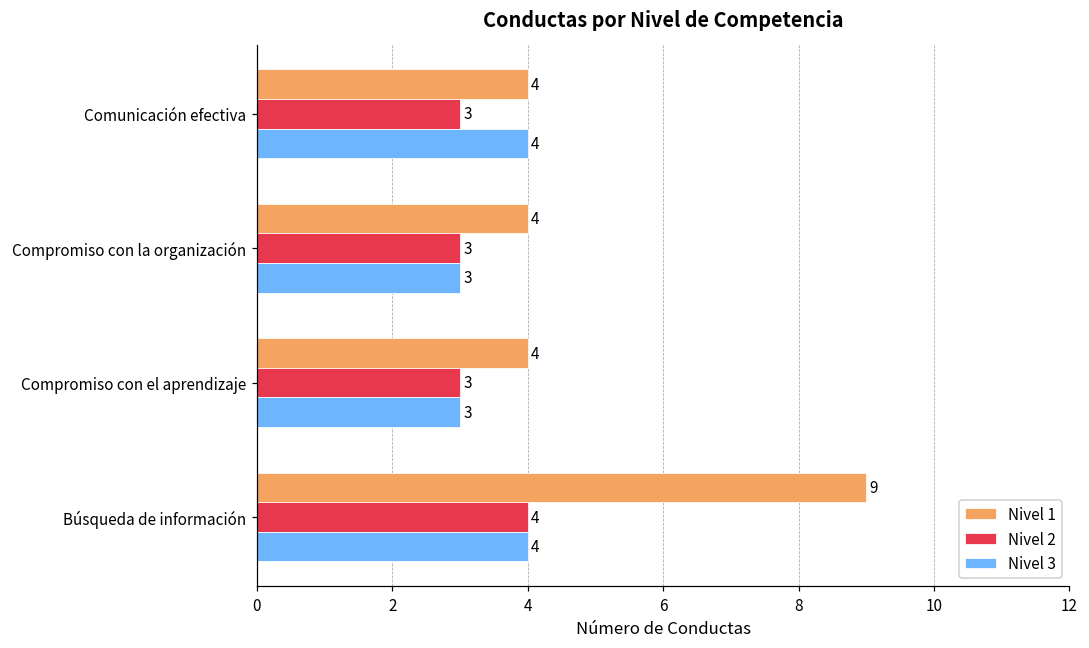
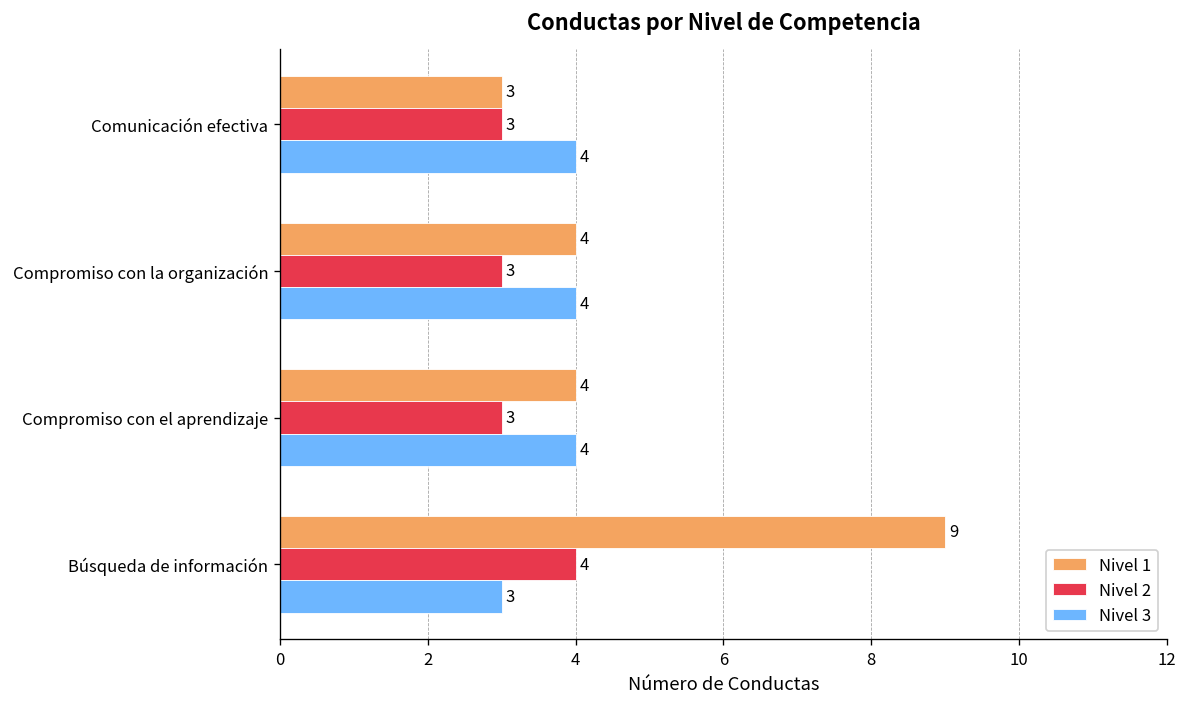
  {
    "Nivel 1": {
-     "Comunicación efectiva": 4,
+     "Comunicación efectiva": 3,
      "Compromiso con la organización": 4,
      "Compromiso con el aprendizaje": 4,
      "Búsqueda de información": 9
    },
    "Nivel 2": {
      "Comunicación efectiva": 3,
      "Compromiso con la organización": 3,
      "Compromiso con el aprendizaje": 3,
      "Búsqueda de información": 4
    },
    "Nivel 3": {
      "Comunicación efectiva": 4,
-     "Compromiso con la organización": 3,
-     "Compromiso con el aprendizaje": 3,
-     "Búsqueda de información": 4
+     "Compromiso con la organización": 4,
+     "Compromiso con el aprendizaje": 4,
+     "Búsqueda de información": 3
    }
  }
